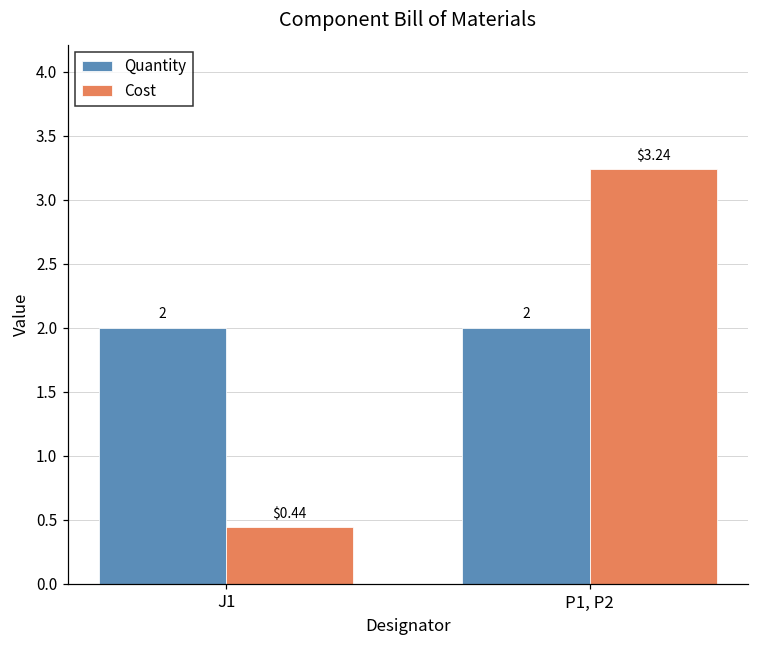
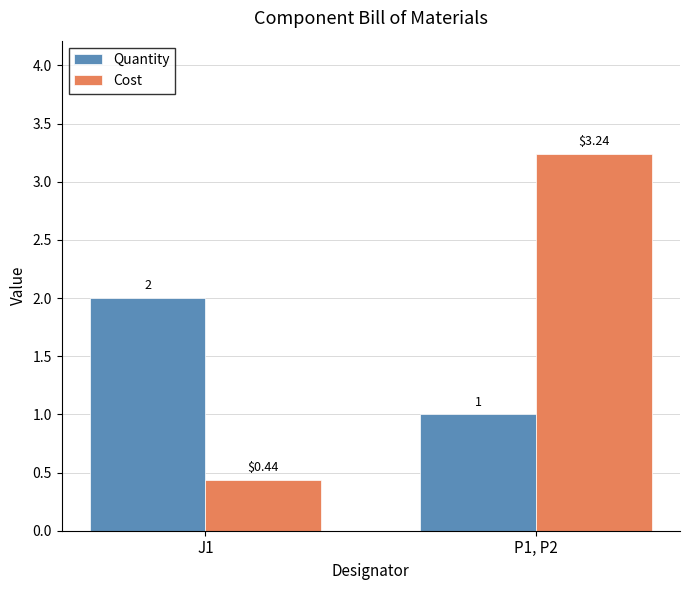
  {
    "Quantity": {
      "J1": "2",
-     "P1, P2": "2"
+     "P1, P2": "1"
    },
    "Cost": {
      "J1": "$0.44",
      "P1, P2": "$3.24"
    }
  }
